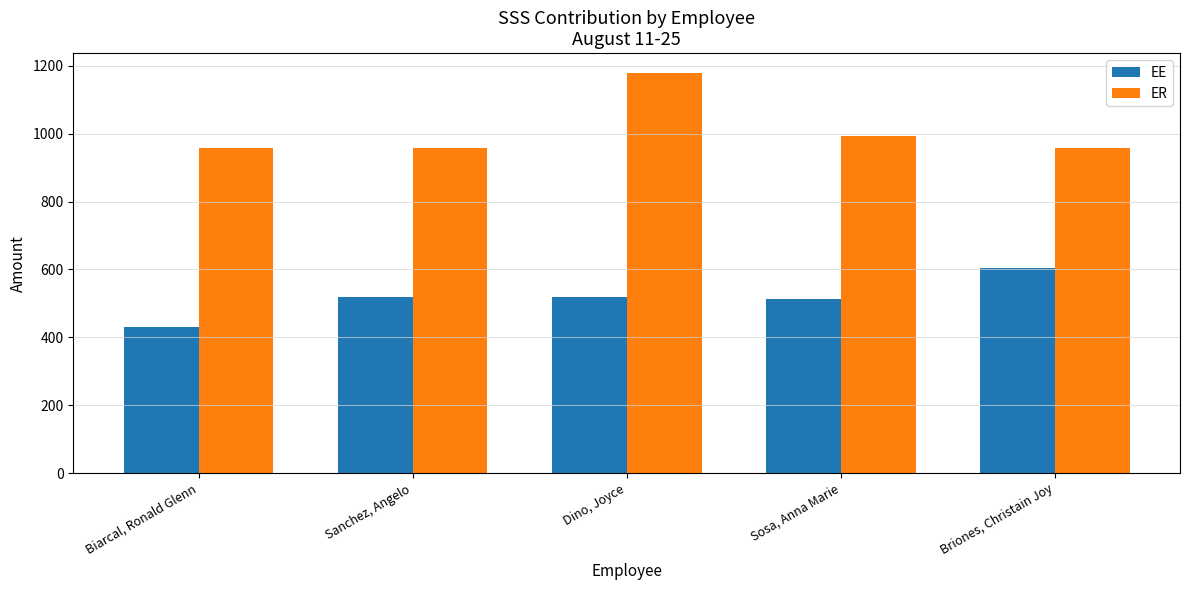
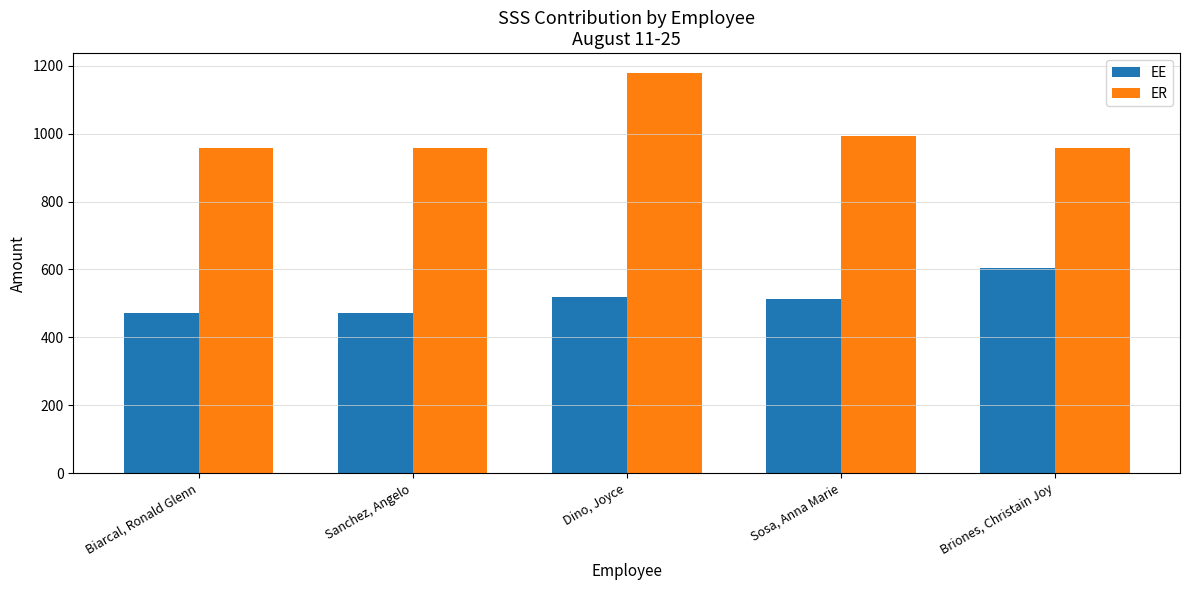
  {
    "EE": {
-     "Biarcal, Ronald Glenn": 430,
-     "Sanchez, Angelo": 520,
+     "Biarcal, Ronald Glenn": 470,
+     "Sanchez, Angelo": 470,
      "Dino, Joyce": 520,
      "Sosa, Anna Marie": 510,
      "Briones, Christain Joy": 610
    },
    "ER": {
      "Biarcal, Ronald Glenn": 960,
      "Sanchez, Angelo": 960,
      "Dino, Joyce": 1180,
      "Sosa, Anna Marie": 990,
      "Briones, Christain Joy": 960
    }
  }
